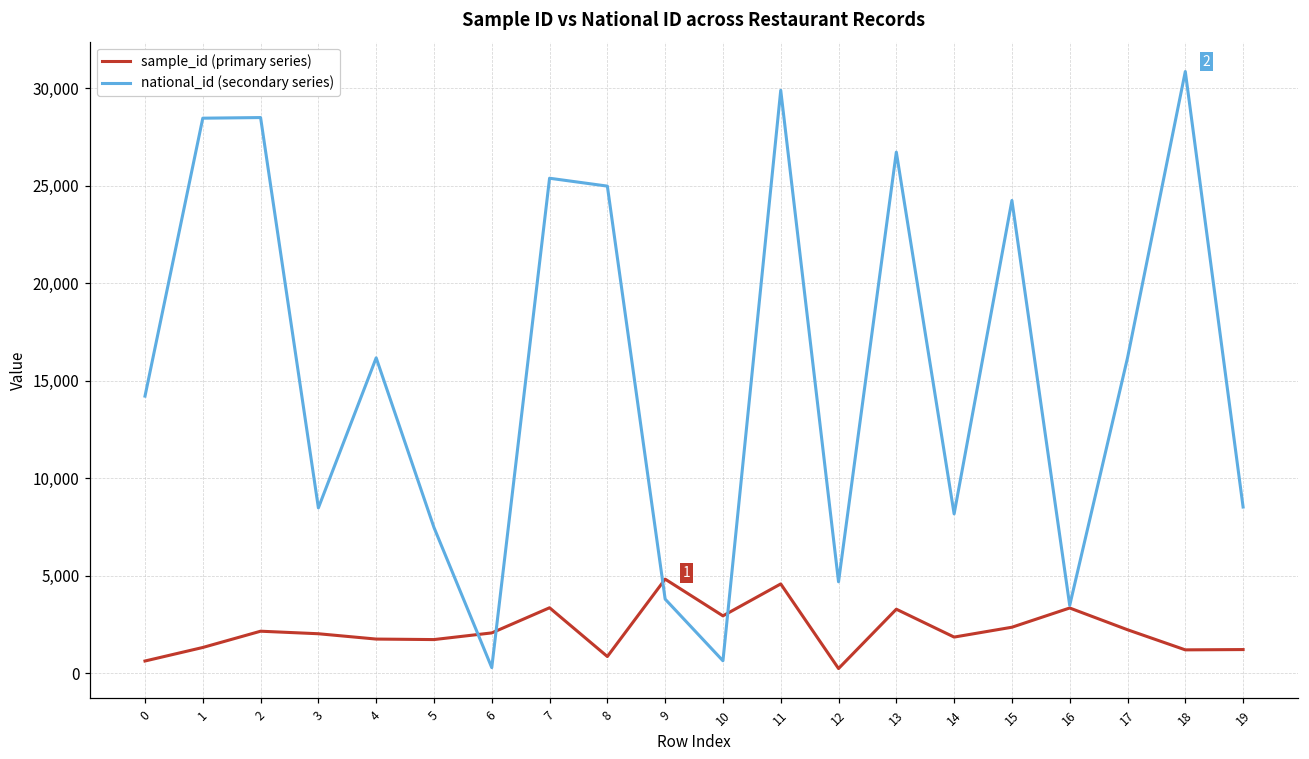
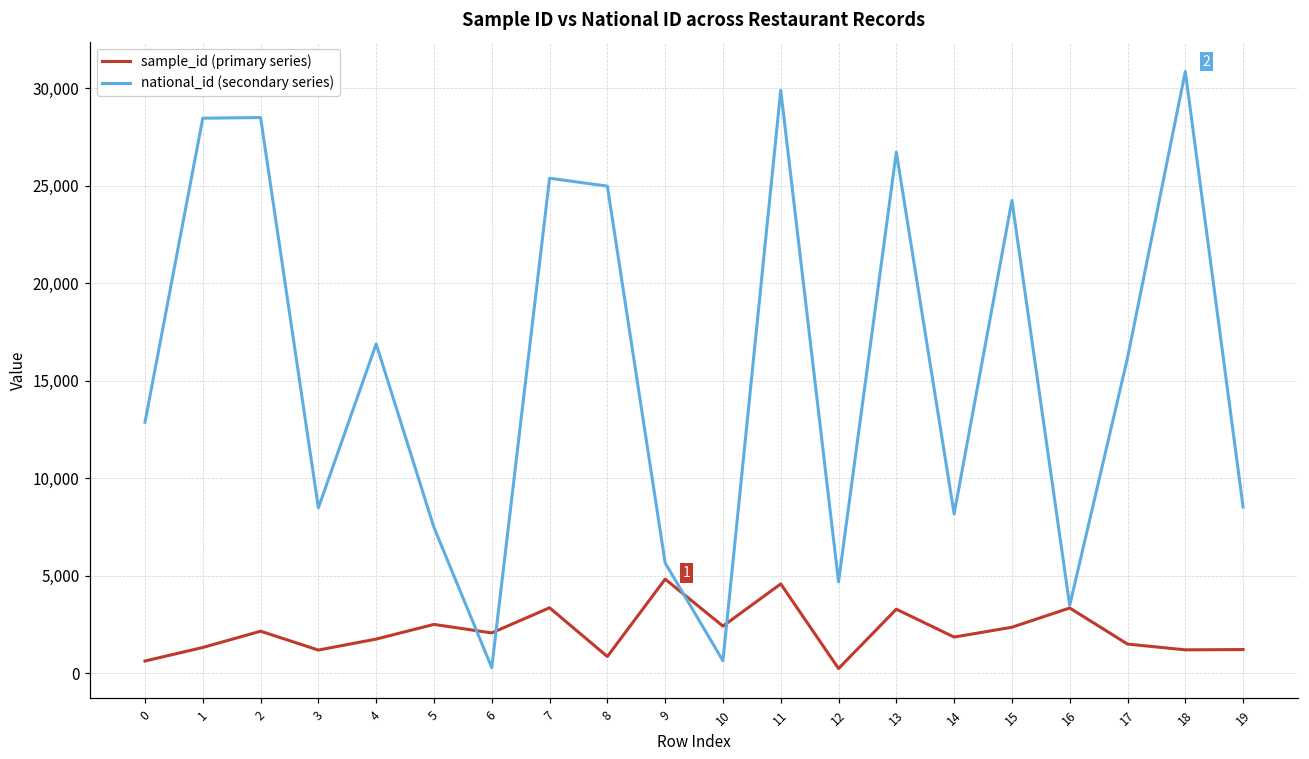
  {
    "sample_id (primary series)": {
      "0": "600",
      "1": "1,300",
      "2": "2,100",
-     "3": "2,000",
+     "3": "1,200",
      "4": "1,700",
-     "5": "1,700",
+     "5": "2,500",
      "6": "2,100",
      "7": "3,400",
      "8": "900",
-     "10": "2,900",
+     "10": "2,400",
      "11": "4,600",
      "12": "200",
      "13": "3,300",
      "14": "1,800",
      "15": "2,400",
-     "17": "2,200",
+     "17": "1,500",
      "18": "1,200",
      "19": "1,200"
    },
    "national_id (secondary series)": {
-     "0": "14,200",
+     "0": "12,900",
      "1": "28,500",
      "2": "28,500",
      "3": "8,500",
-     "4": "16,200",
+     "4": "16,900",
      "5": "7,500",
      "6": "300",
      "7": "25,400",
      "8": "25,000",
-     "9": "3,800",
+     "9": "5,600",
      "10": "600",
      "11": "29,900",
      "12": "4,700",
      "13": "26,700",
      "14": "8,200",
      "15": "24,200",
      "17": "16,200",
      "19": "8,500"
    }
  }
